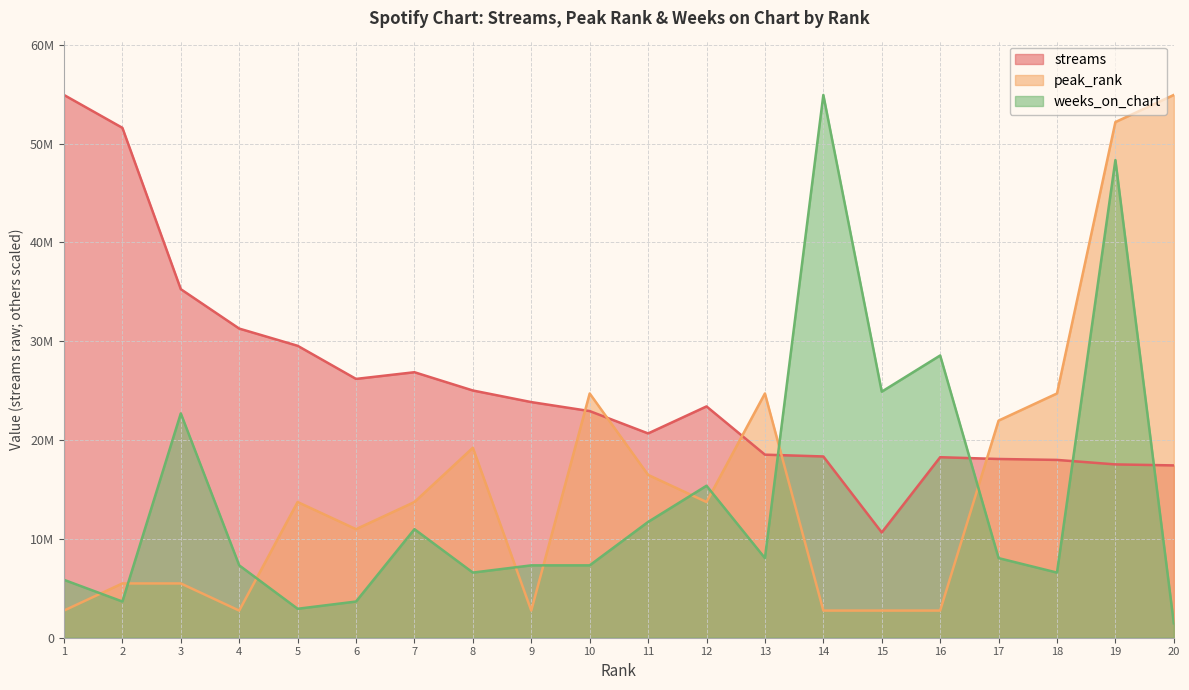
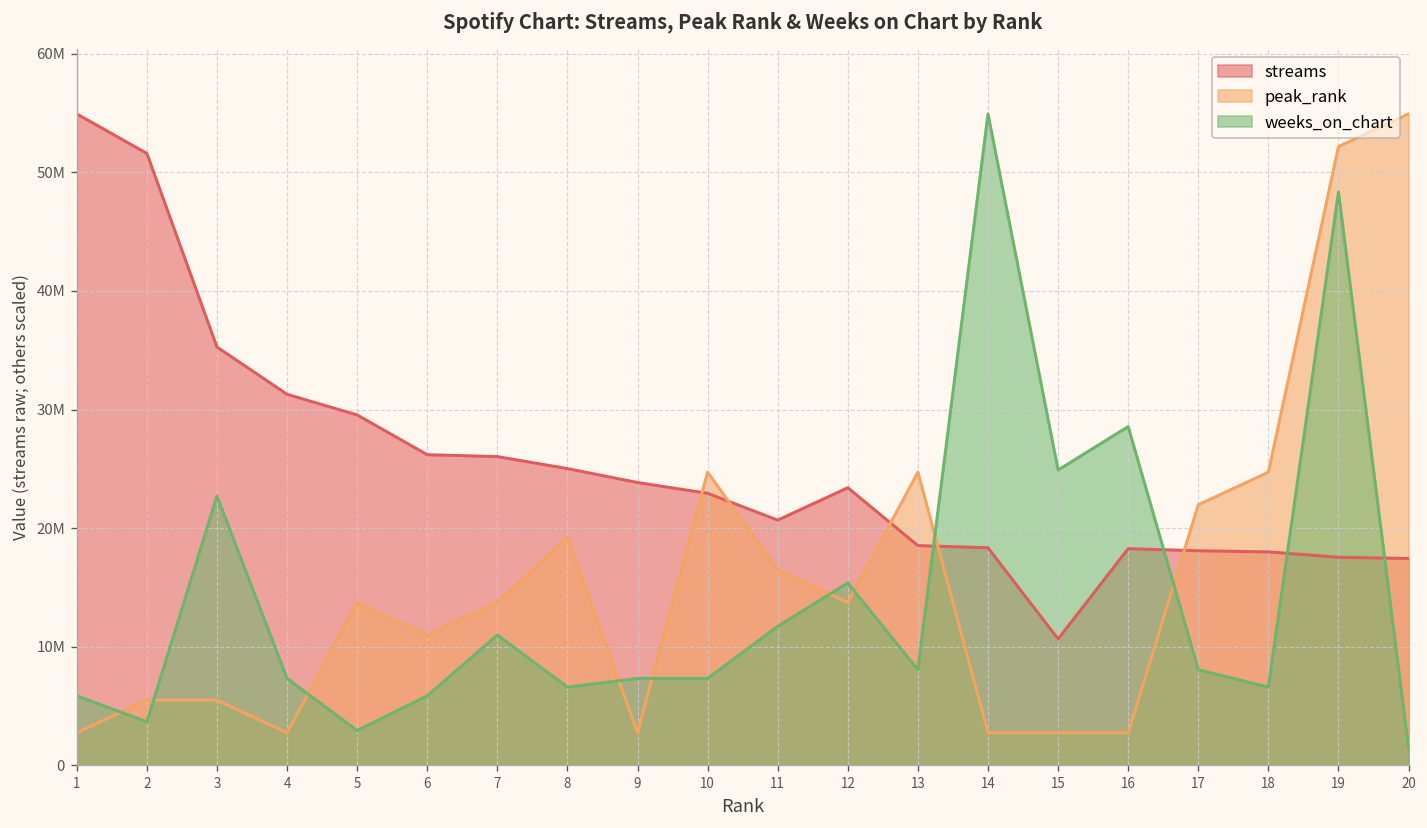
  {
    "streams": {
      "1": 55000000,
      "2": 52000000,
      "3": 35000000,
      "4": 31000000,
      "5": 30000000,
      "6": 26000000,
-     "7": 27000000,
+     "7": 26000000,
      "8": 25000000,
      "9": 24000000,
      "10": 23000000,
      "11": 21000000,
      "12": 23000000,
      "13": 19000000,
      "14": 18000000,
      "15": 11000000,
      "16": 18000000,
      "17": 18000000,
      "18": 18000000,
      "19": 18000000,
      "20": 17000000
    },
    "peak_rank": {
      "1": 3000000,
      "2": 5000000,
      "3": 5000000,
      "4": 3000000,
      "5": 14000000,
      "6": 11000000,
      "7": 14000000,
      "8": 19000000,
      "9": 3000000,
      "10": 25000000,
      "11": 16000000,
      "12": 14000000,
      "13": 25000000,
      "14": 3000000,
      "15": 3000000,
      "16": 3000000,
      "17": 22000000,
      "18": 25000000,
      "19": 52000000,
      "20": 55000000
    },
    "weeks_on_chart": {
      "1": 6000000,
      "2": 4000000,
      "3": 23000000,
      "4": 7000000,
      "5": 3000000,
-     "6": 4000000,
+     "6": 6000000,
      "7": 11000000,
      "8": 7000000,
      "9": 7000000,
      "10": 7000000,
      "11": 12000000,
      "12": 15000000,
      "13": 8000000,
      "14": 55000000,
      "15": 25000000,
      "16": 29000000,
      "17": 8000000,
      "18": 7000000,
      "19": 48000000,
      "20": 1000000
    }
  }
